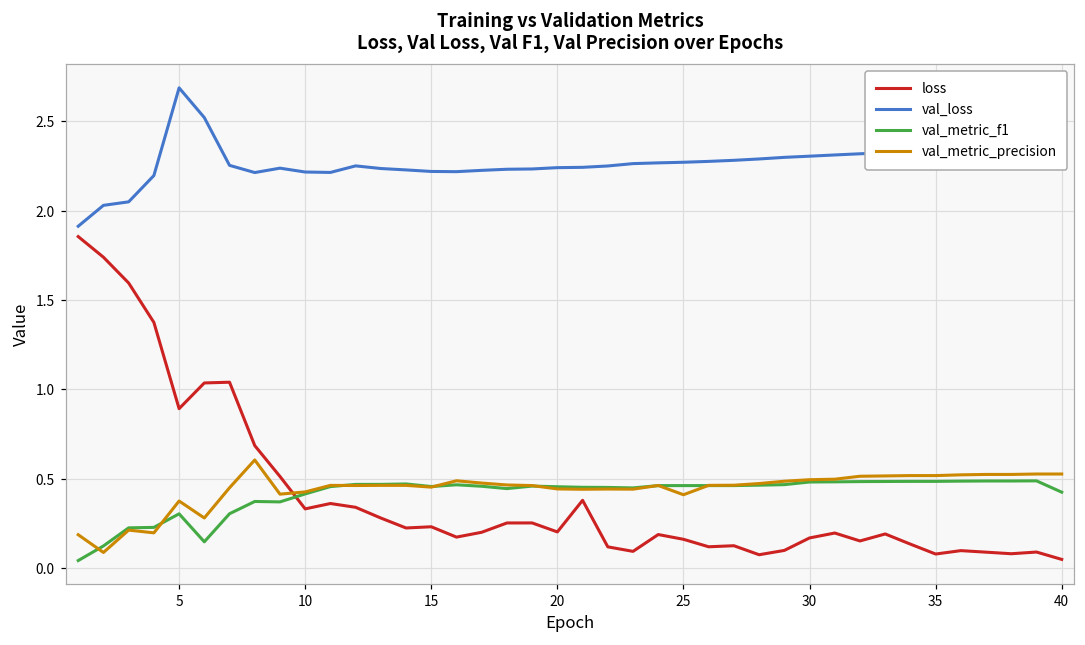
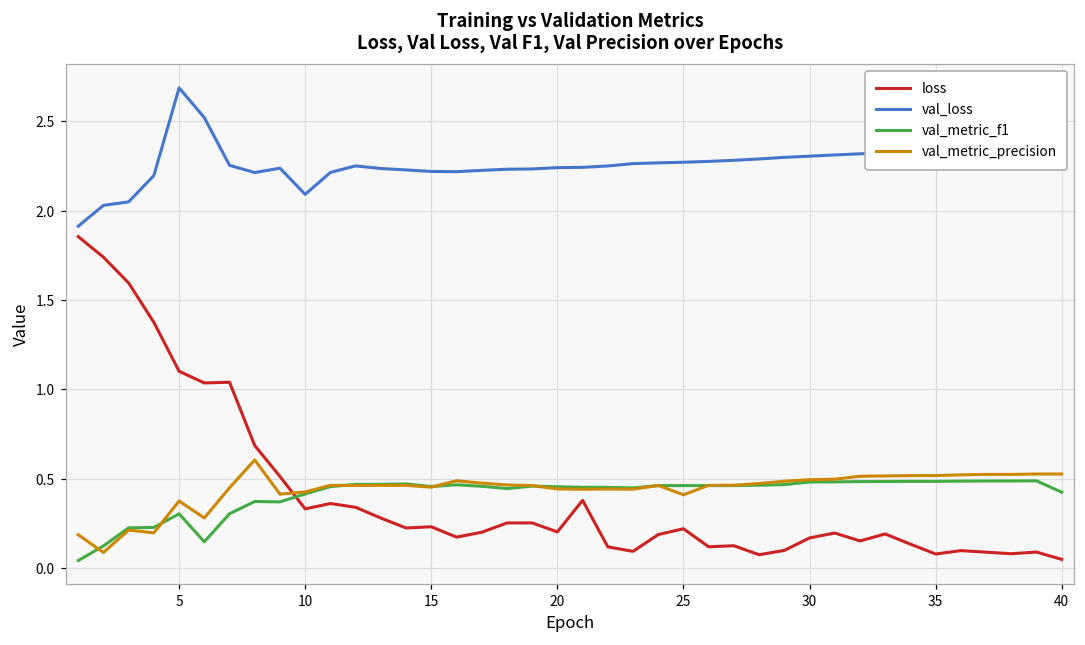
  {
    "loss": {
-     "5": 0.89,
+     "5": 1.10,
      "10": 0.33,
      "15": 0.23,
      "20": 0.20,
-     "25": 0.16,
+     "25": 0.22,
      "30": 0.17,
      "35": 0.08,
      "40": 0.05
    },
    "val_loss": {
      "5": 2.69,
-     "10": 2.22,
+     "10": 2.09,
      "15": 2.22,
      "20": 2.24,
      "25": 2.27,
      "30": 2.31
    },
    "val_metric_f1": {
      "5": 0.30,
      "25": 0.46,
      "35": 0.49,
      "40": 0.42
    },
    "val_metric_precision": {
      "5": 0.38,
      "25": 0.41,
      "35": 0.52,
      "40": 0.53
    }
  }
